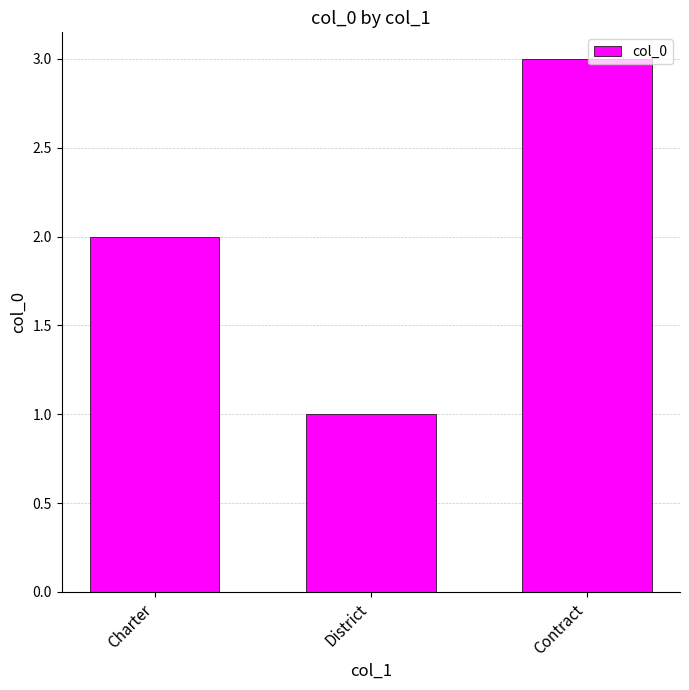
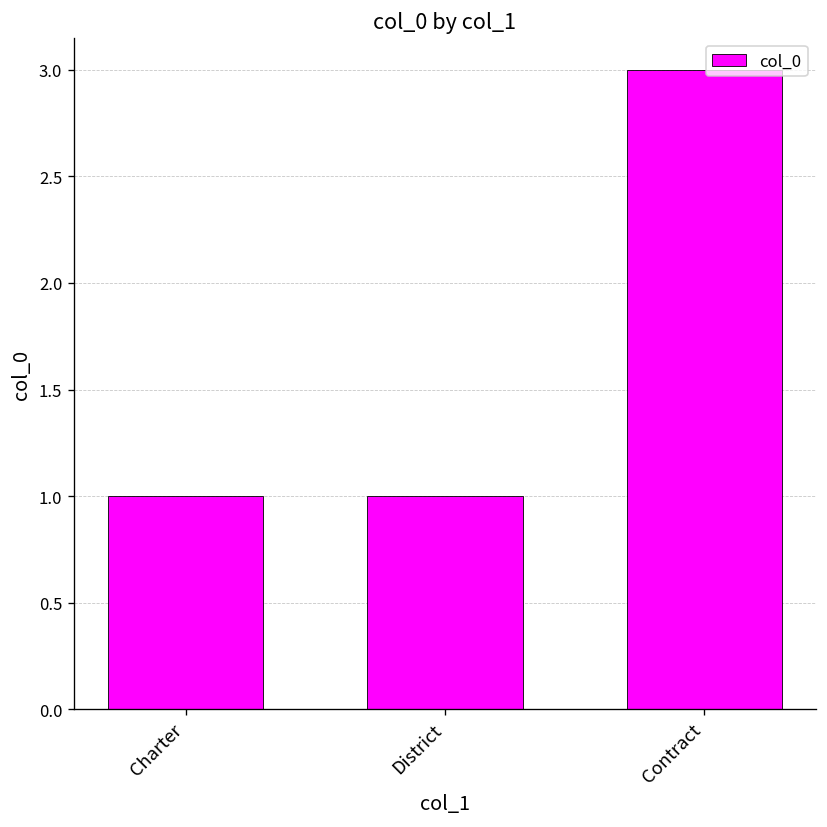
  {
-   "Charter": 2,
+   "Charter": 1,
    "District": 1,
    "Contract": 3
  }
